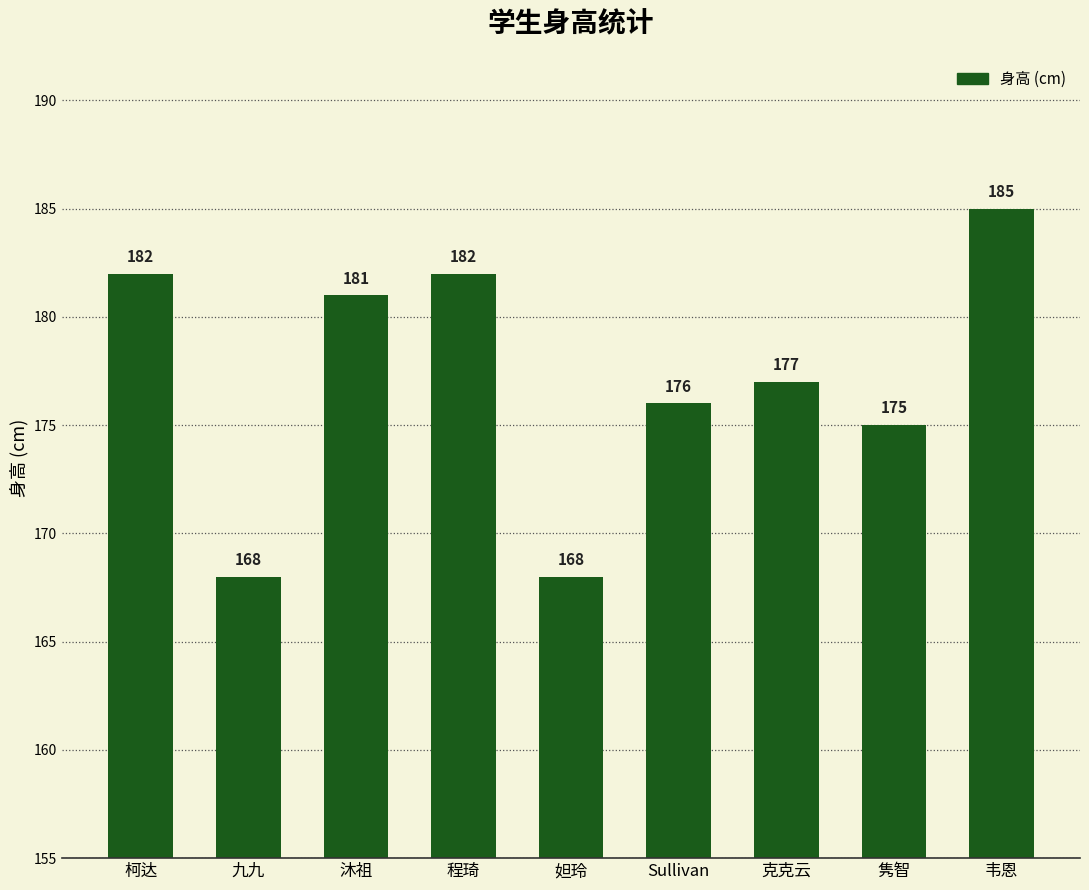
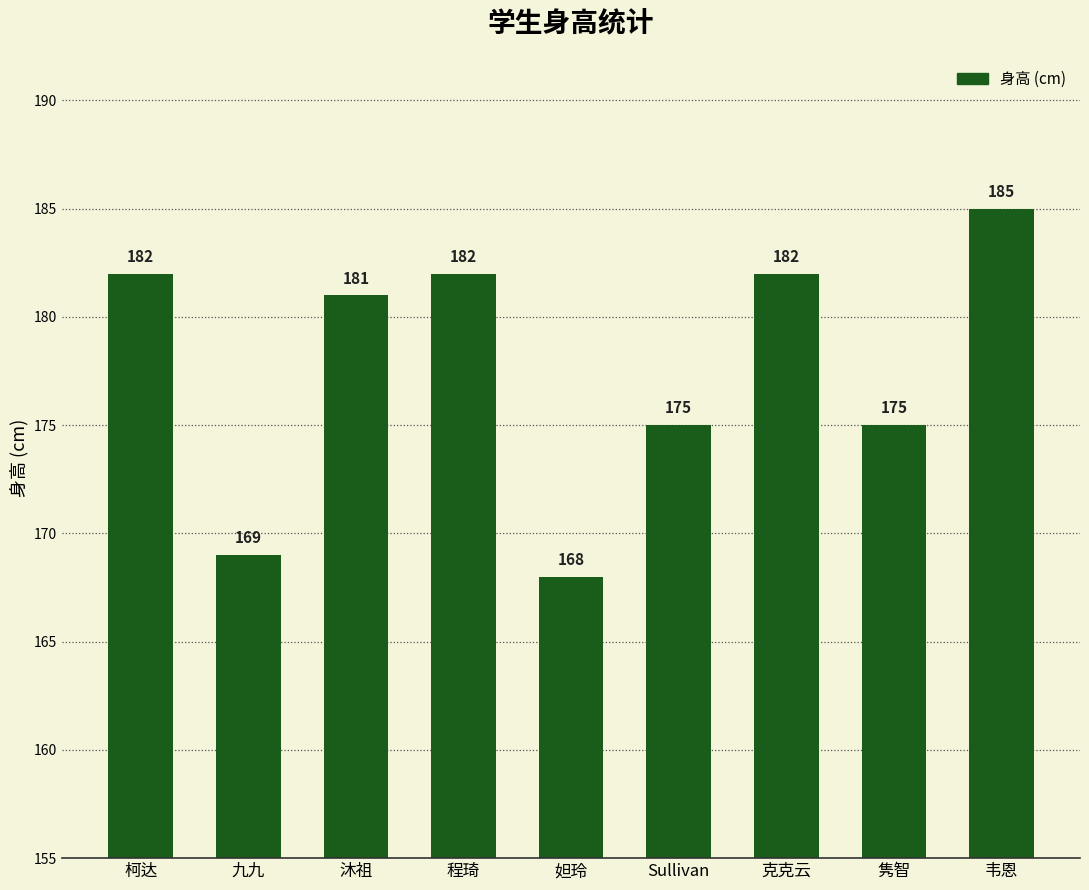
  {
    "柯达": 182,
-   "九九": 168,
+   "九九": 169,
    "沐祖": 181,
    "程琦": 182,
    "妲玲": 168,
-   "Sullivan": 176,
-   "克克云": 177,
+   "Sullivan": 175,
+   "克克云": 182,
    "隽智": 175,
    "韦恩": 185
  }
